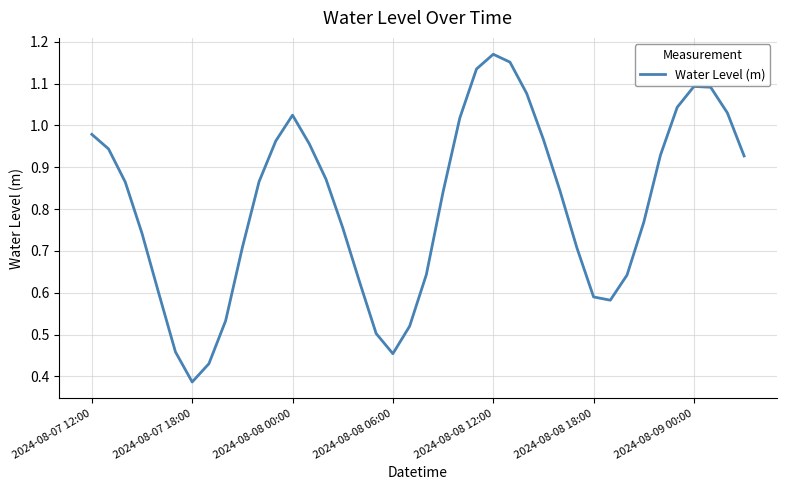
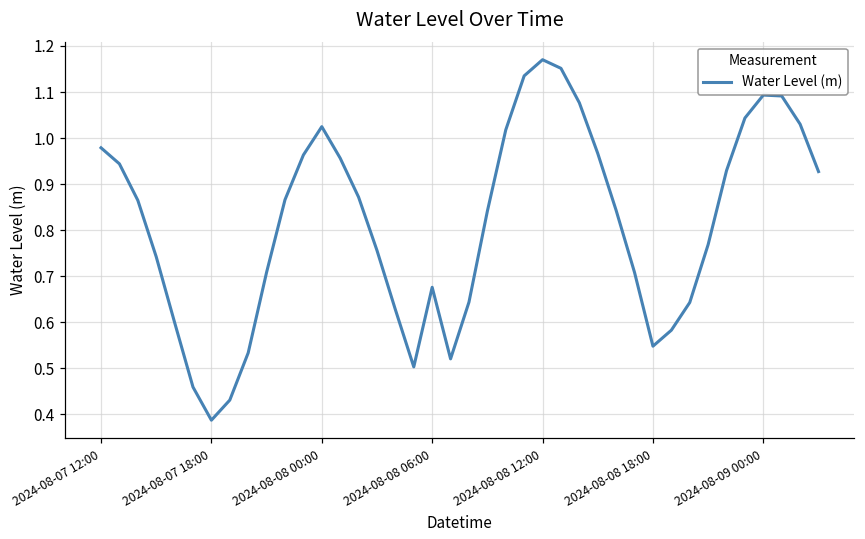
  {
    "2024-08-07 12:00": 0.98,
    "2024-08-07 18:00": 0.39,
    "2024-08-08 00:00": 1.02,
-   "2024-08-08 06:00": 0.45,
+   "2024-08-08 06:00": 0.68,
    "2024-08-08 12:00": 1.17,
-   "2024-08-08 18:00": 0.59
+   "2024-08-08 18:00": 0.55
  }
